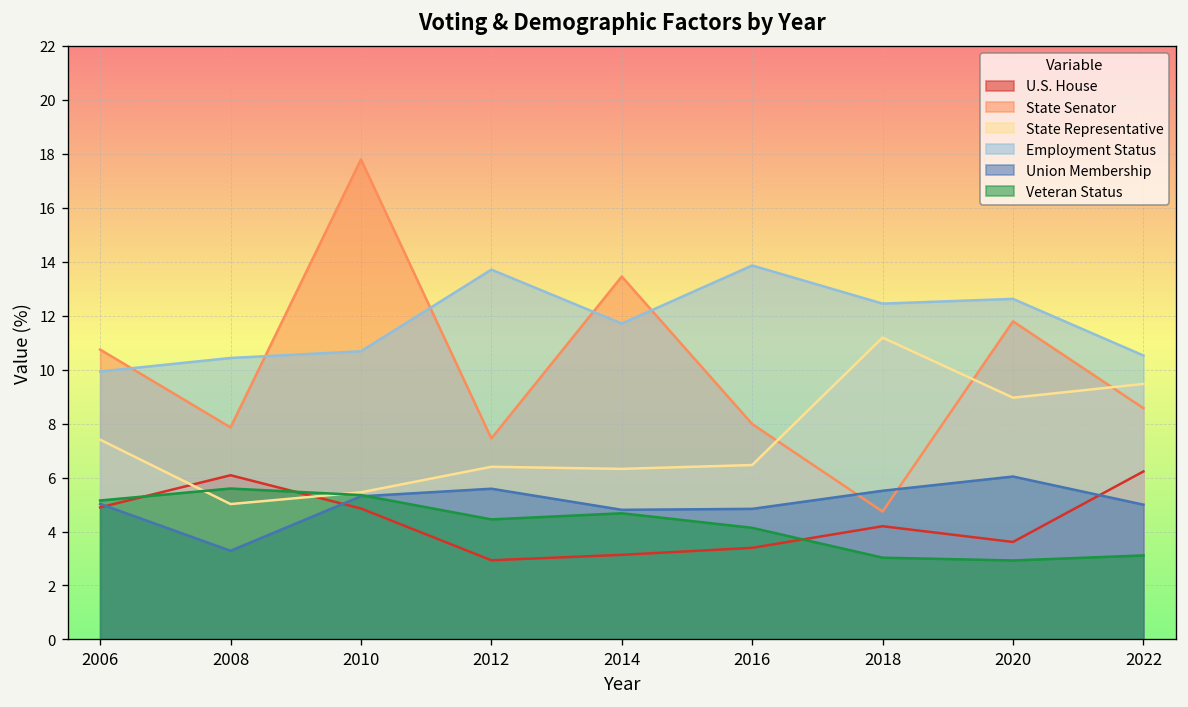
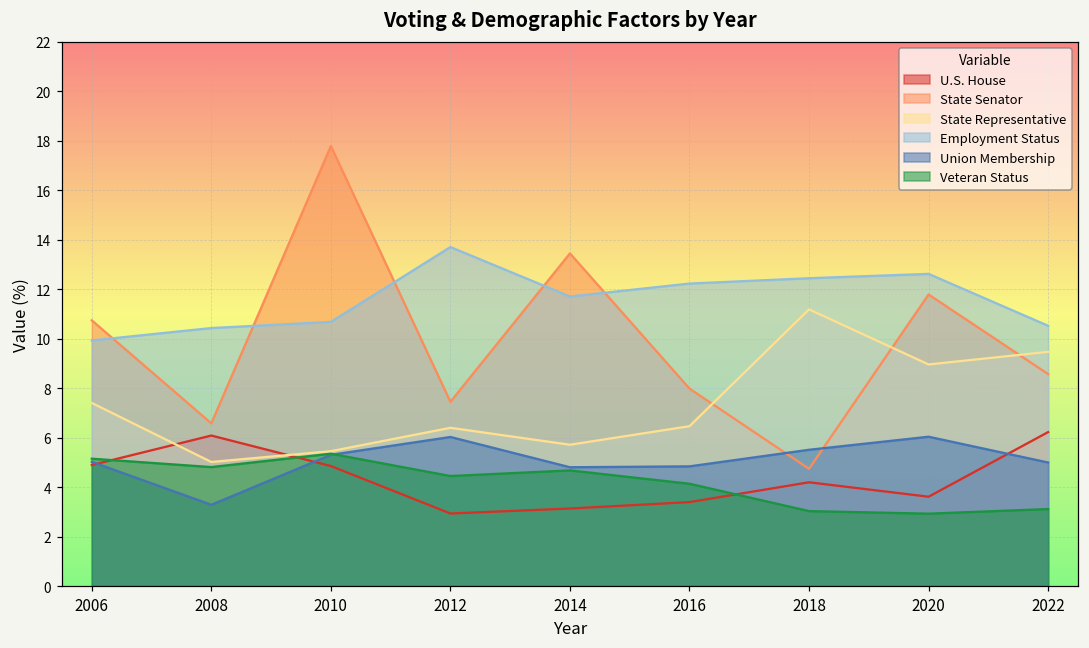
  {
    "U.S. House": {
      "2006": 4.9,
      "2008": 6.1,
      "2010": 4.9,
      "2012": 2.9,
      "2014": 3.1,
      "2016": 3.4,
      "2018": 4.2,
      "2020": 3.6,
      "2022": 6.2
    },
    "State Senator": {
      "2006": 10.7,
-     "2008": 7.9,
+     "2008": 6.6,
      "2010": 17.8,
      "2012": 7.4,
      "2014": 13.4,
      "2016": 8.0,
      "2018": 4.7,
      "2020": 11.8,
      "2022": 8.6
    },
    "State Representative": {
      "2006": 7.4,
      "2008": 5.0,
      "2012": 6.4,
-     "2014": 6.3,
+     "2014": 5.7,
      "2016": 6.5,
      "2018": 11.2,
      "2020": 9.0,
      "2022": 9.5
    },
    "Employment Status": {
      "2006": 9.9,
      "2008": 10.4,
      "2010": 10.7,
      "2012": 13.7,
      "2014": 11.7,
-     "2016": 13.9,
+     "2016": 12.2,
      "2018": 12.4,
      "2020": 12.6,
      "2022": 10.5
    },
    "Union Membership": {
      "2006": 5.0,
      "2008": 3.3,
-     "2012": 5.6,
+     "2012": 6.0,
      "2014": 4.8,
      "2016": 4.8,
      "2018": 5.5,
      "2020": 6.0,
      "2022": 5.0
    },
    "Veteran Status": {
      "2006": 5.1,
-     "2008": 5.6,
+     "2008": 4.8,
      "2012": 4.4,
      "2014": 4.7,
      "2016": 4.1,
      "2018": 3.0,
      "2020": 2.9,
      "2022": 3.1
    }
  }
